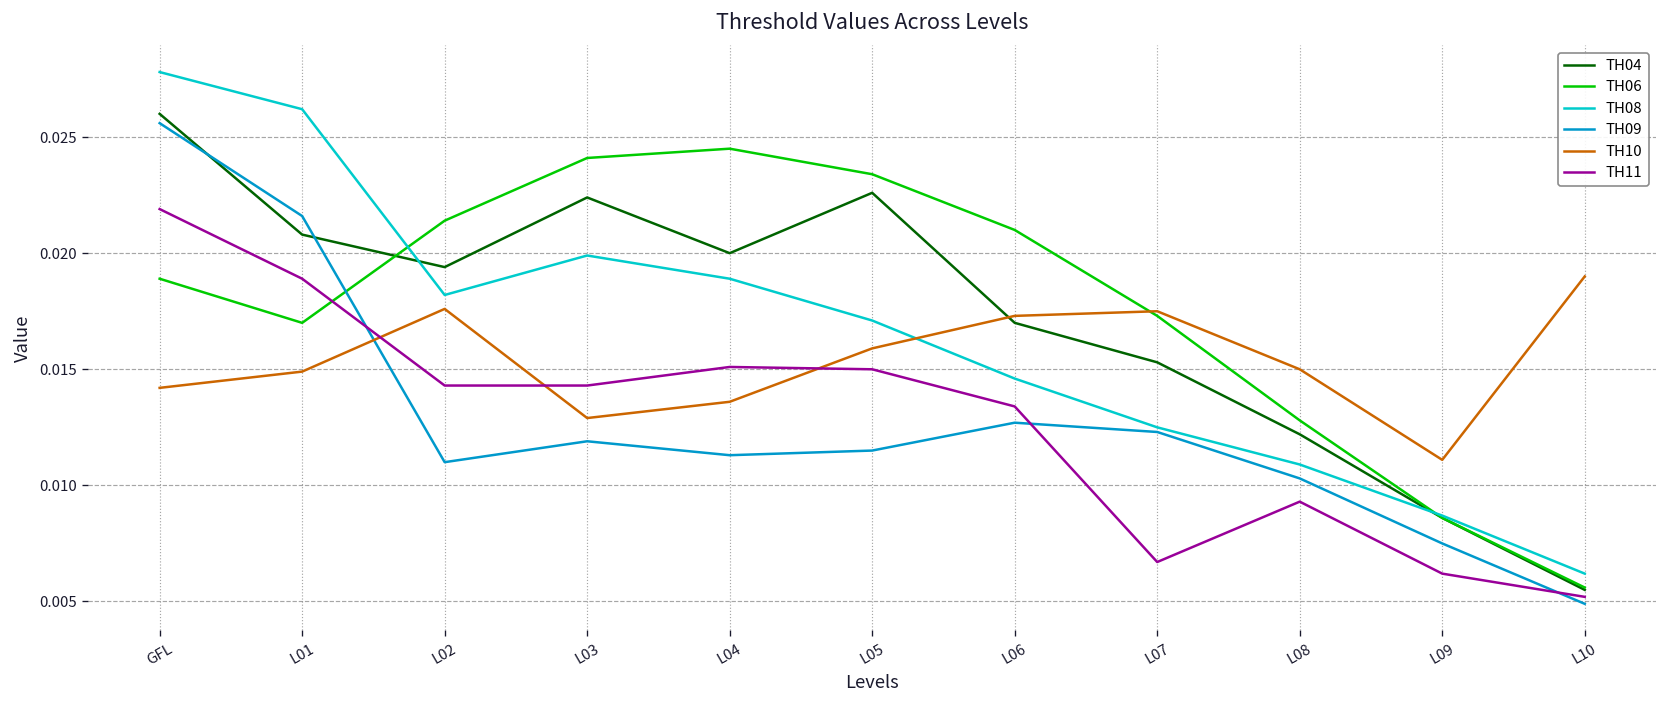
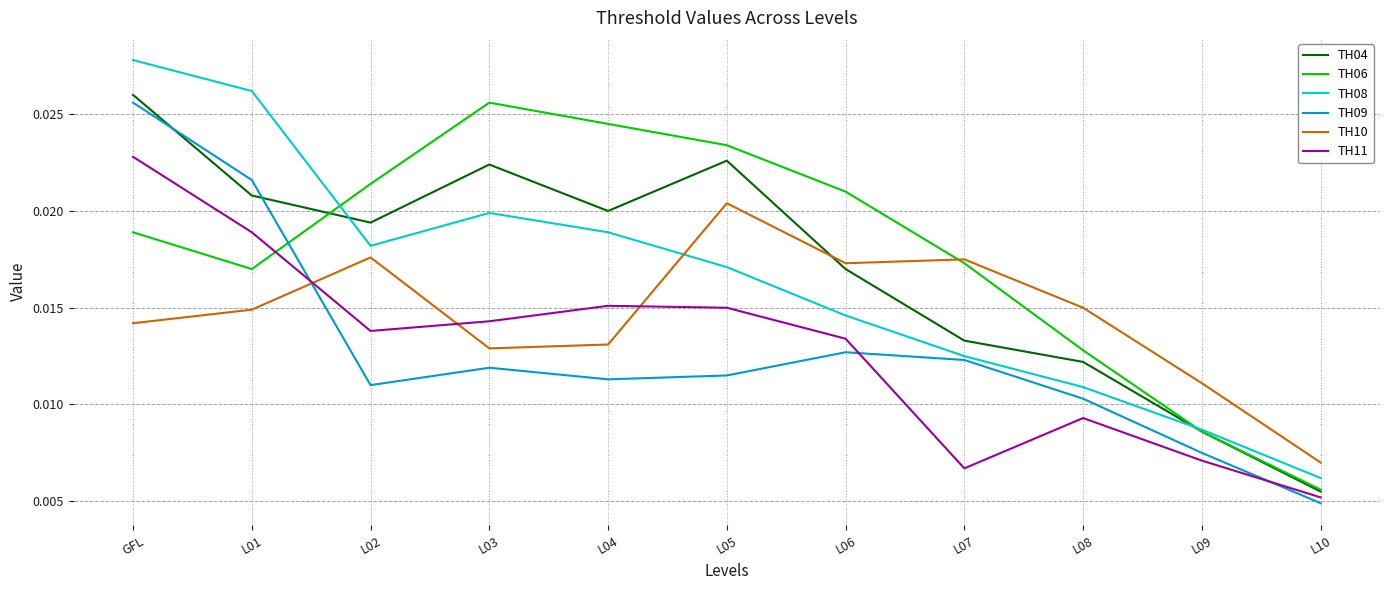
  {
    "TH04": {
      "GFL": 0.0260,
      "L01": 0.0208,
      "L02": 0.0194,
      "L03": 0.0224,
      "L04": 0.0200,
      "L05": 0.0226,
      "L06": 0.0170,
-     "L07": 0.0153,
+     "L07": 0.0133,
      "L08": 0.0122
    },
    "TH06": {
      "GFL": 0.0189,
      "L01": 0.0170,
      "L02": 0.0214,
-     "L03": 0.0241,
+     "L03": 0.0256,
      "L04": 0.0245,
      "L05": 0.0234,
      "L06": 0.0210,
      "L07": 0.0173,
      "L08": 0.0128
    },
    "TH10": {
      "GFL": 0.0142,
      "L01": 0.0149,
      "L02": 0.0176,
      "L03": 0.0129,
-     "L04": 0.0136,
-     "L05": 0.0159,
+     "L04": 0.0131,
+     "L05": 0.0204,
      "L06": 0.0173,
      "L07": 0.0175,
      "L08": 0.0150,
      "L09": 0.0111,
-     "L10": 0.019
+     "L10": 0.007
    },
    "TH11": {
-     "GFL": 0.0219,
+     "GFL": 0.0228,
      "L01": 0.0189,
-     "L02": 0.0143,
+     "L02": 0.0138,
      "L03": 0.0143,
      "L04": 0.0151,
      "L05": 0.0150,
      "L06": 0.0134,
      "L07": 0.0067,
      "L08": 0.0093,
-     "L09": 0.0062,
+     "L09": 0.0071,
      "L10": 0.0052
    }
  }
